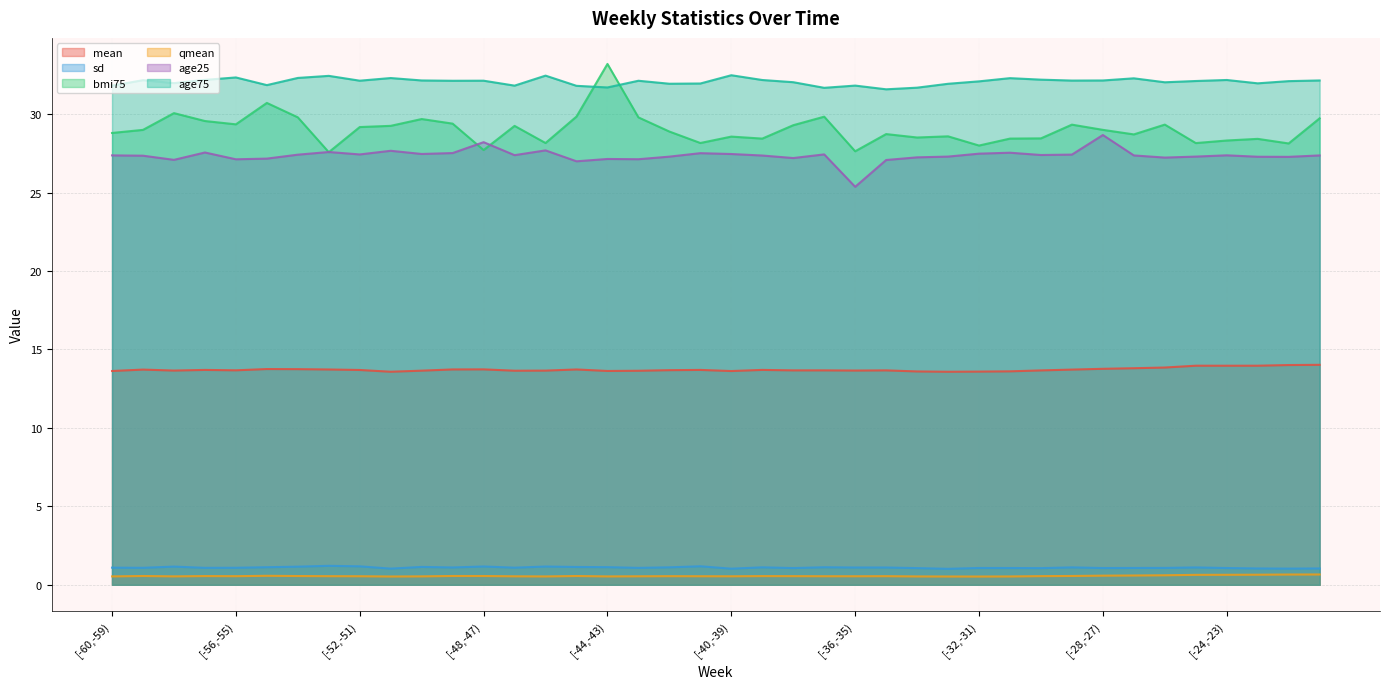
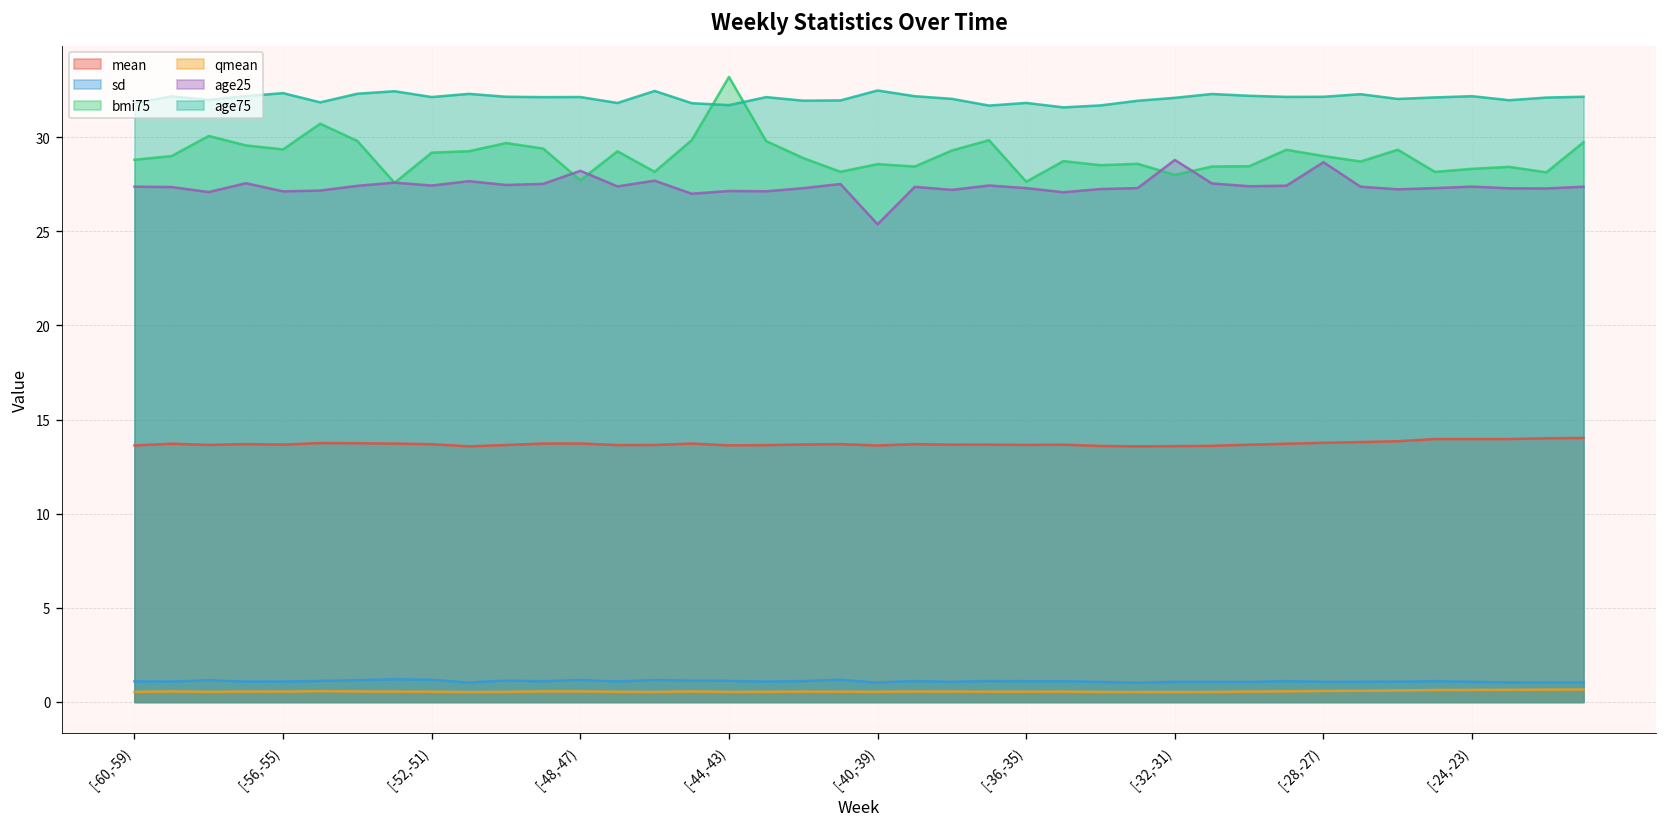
  {
    "age25": {
      "[-60,-59)": 27.4,
      "[-56,-55)": 27.1,
      "[-52,-51)": 27.4,
      "[-48,-47)": 28.2,
      "[-44,-43)": 27.1,
-     "[-40,-39)": 27.5,
-     "[-36,-35)": 25.4,
-     "[-32,-31)": 27.5,
+     "[-40,-39)": 25.4,
+     "[-36,-35)": 27.3,
+     "[-32,-31)": 28.8,
      "[-28,-27)": 28.7,
      "[-24,-23)": 27.4
    }
  }
